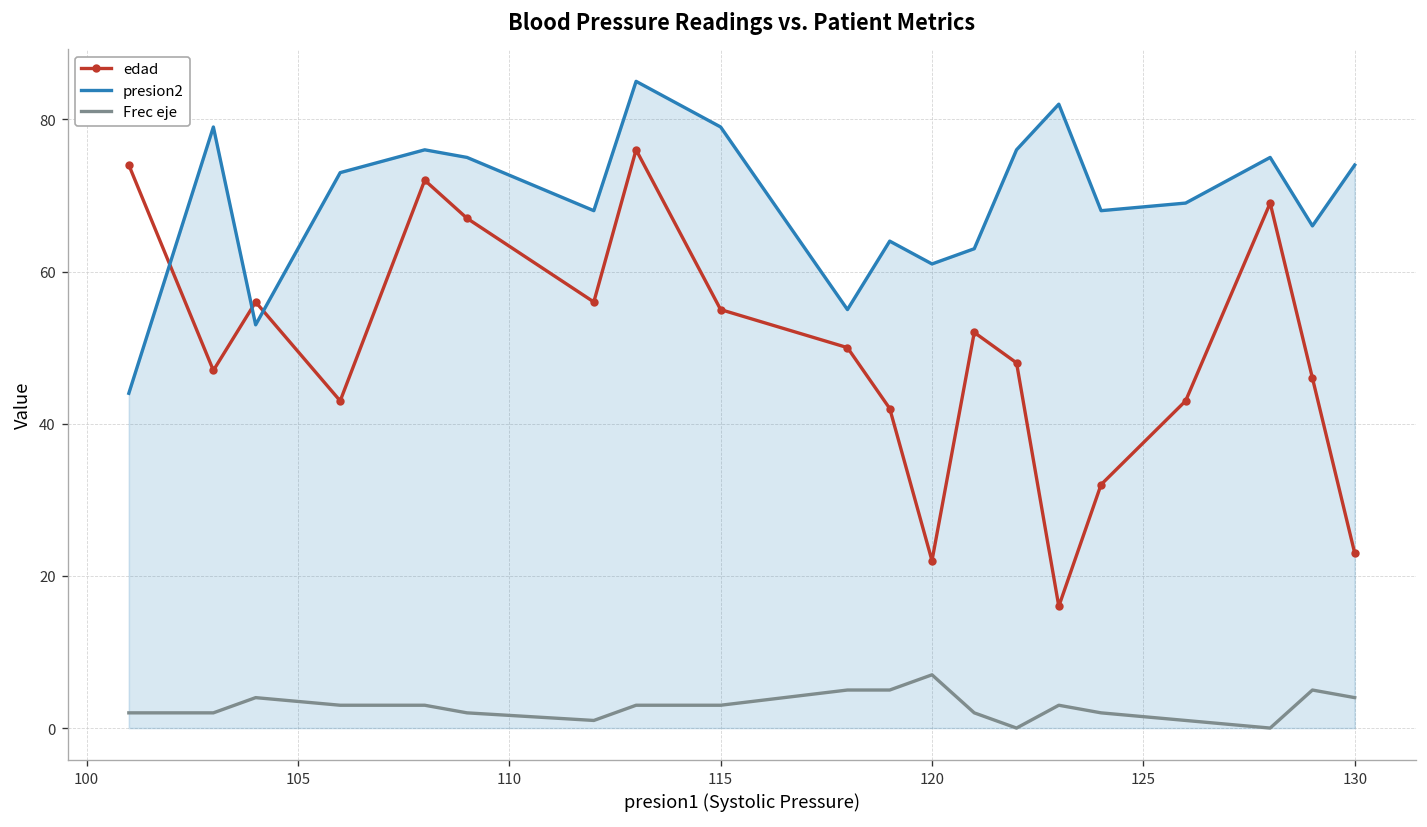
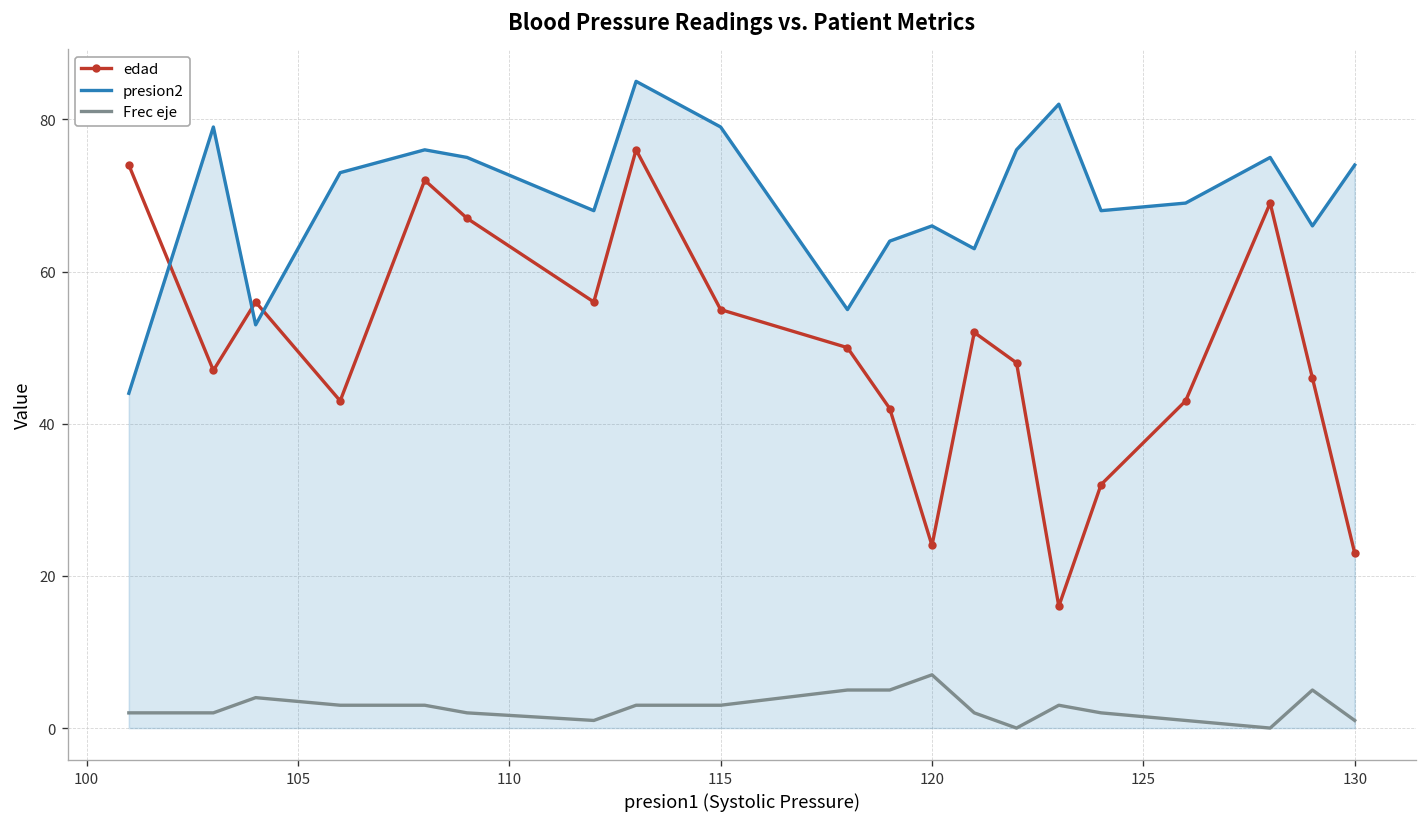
  {
    "edad": {
      "115": 55,
-     "120": 22,
+     "120": 24,
      "130": 23
    },
    "presion2": {
      "115": 79,
-     "120": 61,
+     "120": 66,
      "130": 74
    },
    "Frec eje": {
      "115": 3,
      "120": 7,
-     "130": 4
+     "130": 1
    }
  }
